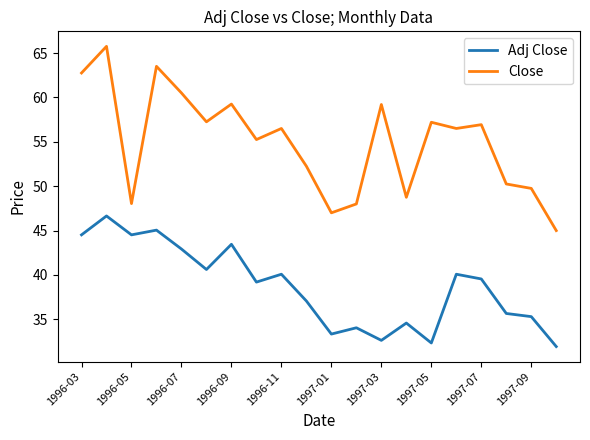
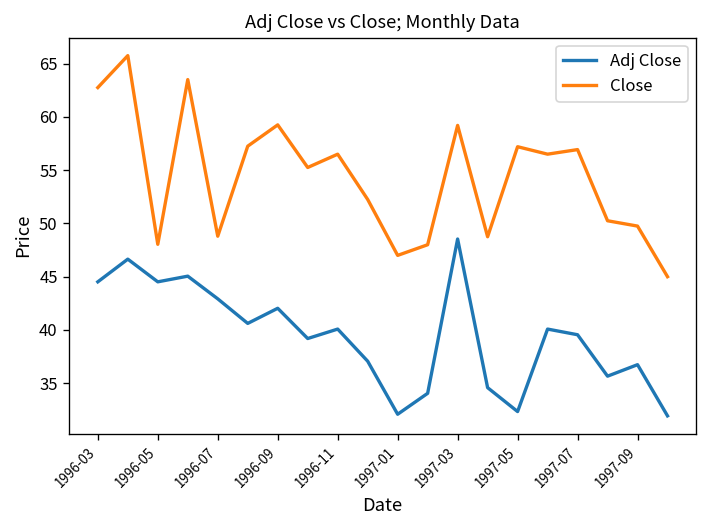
  {
    "Adj Close": {
      "1996-03": 45,
      "1996-05": 45,
      "1996-07": 43,
-     "1996-09": 43,
+     "1996-09": 42,
      "1996-11": 40,
-     "1997-01": 33,
-     "1997-03": 33,
+     "1997-01": 32,
+     "1997-03": 49,
      "1997-05": 32,
      "1997-07": 40,
-     "1997-09": 35
+     "1997-09": 37
    },
    "Close": {
      "1996-03": 63,
      "1996-05": 48,
-     "1996-07": 61,
+     "1996-07": 49,
      "1996-09": 59,
      "1996-11": 57,
      "1997-01": 47,
      "1997-03": 59,
      "1997-05": 57,
      "1997-07": 57,
      "1997-09": 50
    }
  }
